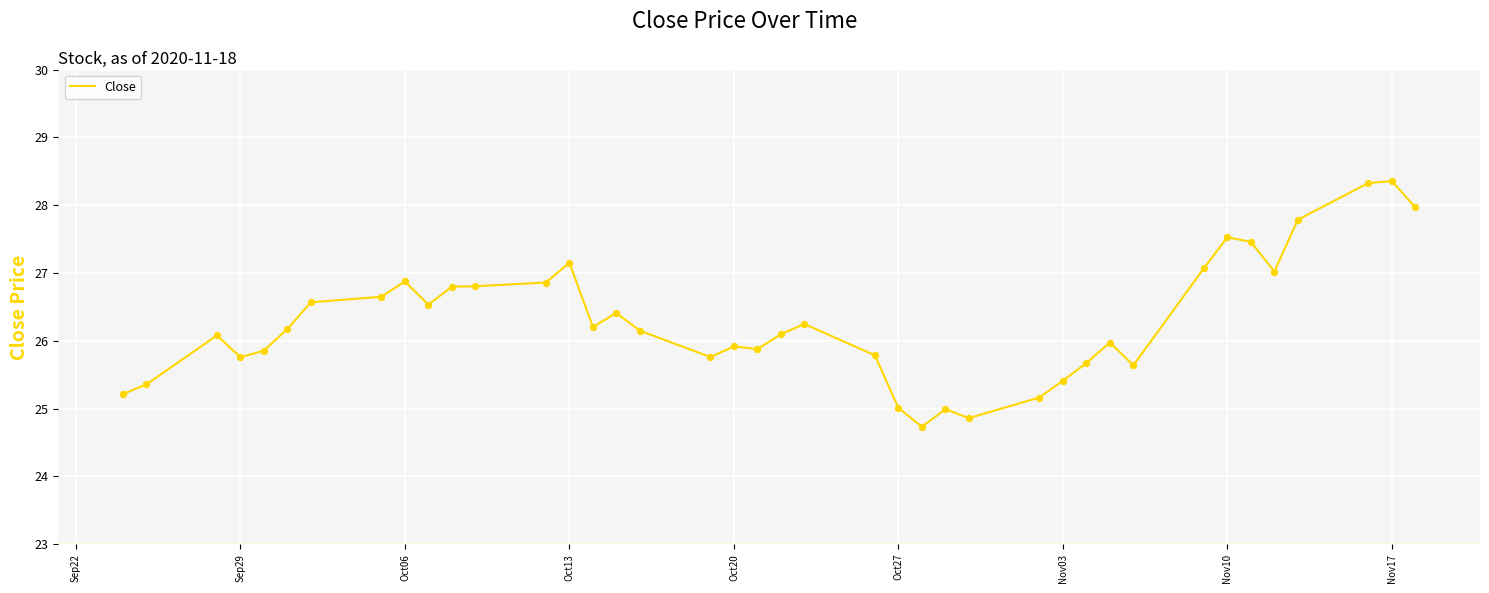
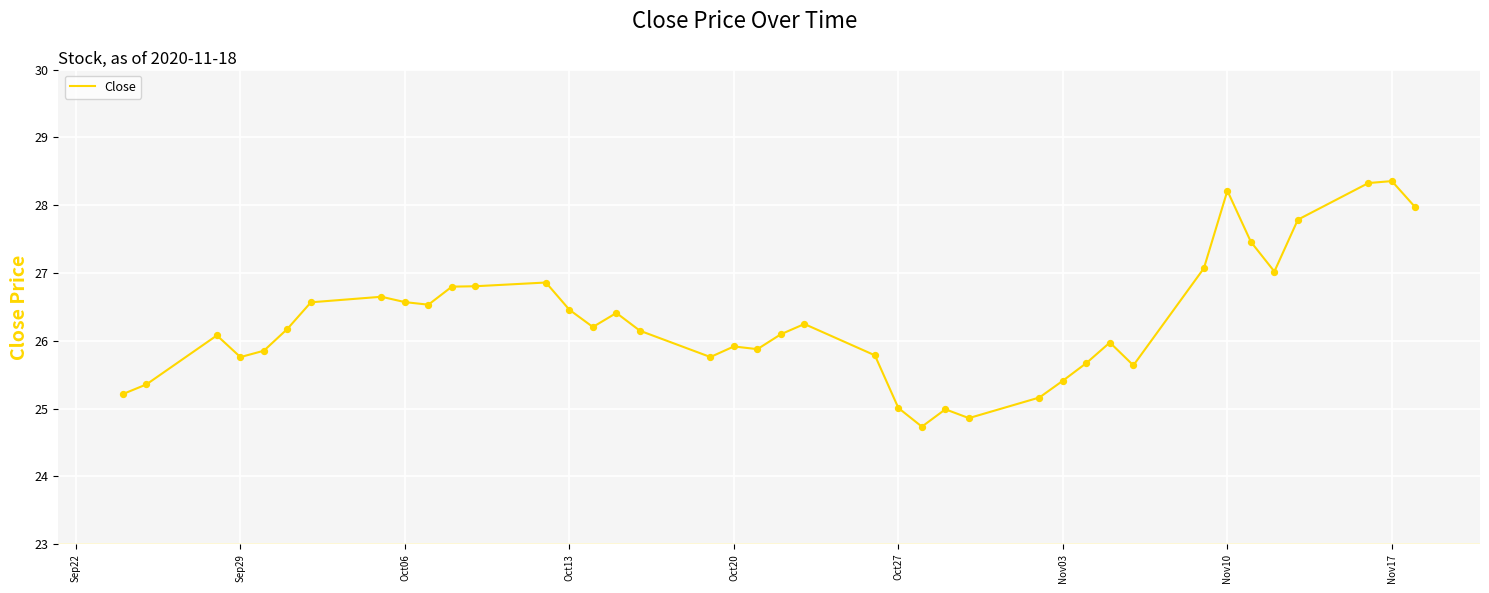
  {
    "Sep29": 25.8,
-   "Oct06": 26.9,
-   "Oct13": 27.2,
+   "Oct06": 26.6,
+   "Oct13": 26.5,
    "Oct20": 25.9,
    "Oct27": 25.0,
    "Nov03": 25.4,
-   "Nov10": 27.5,
+   "Nov10": 28.2,
    "Nov17": 28.4
  }
